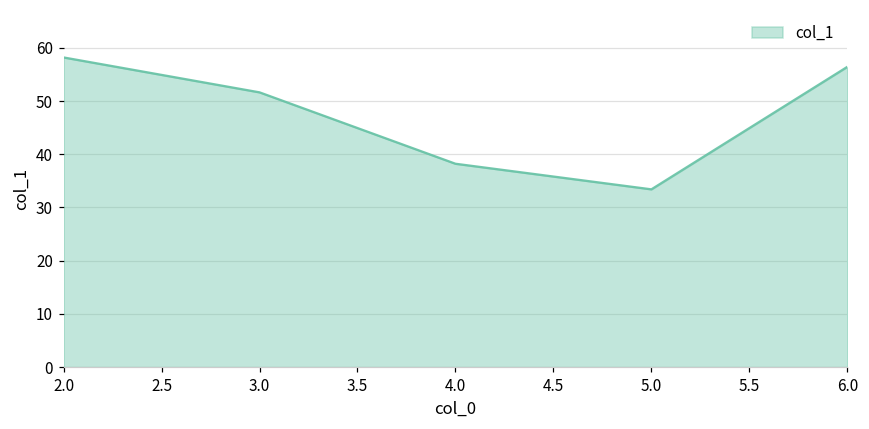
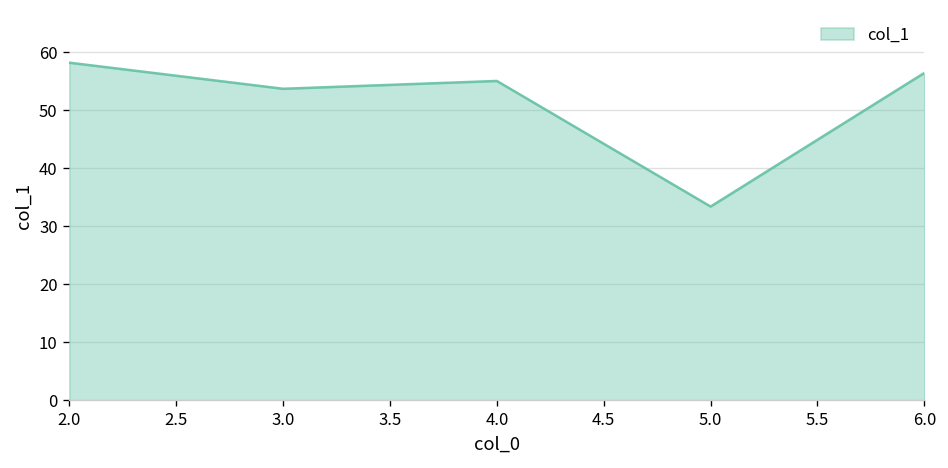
  {
    "2.0": 58,
-   "3.0": 52,
-   "4.0": 38,
+   "3.0": 54,
+   "4.0": 55,
    "5.0": 33,
    "6.0": 56
  }
